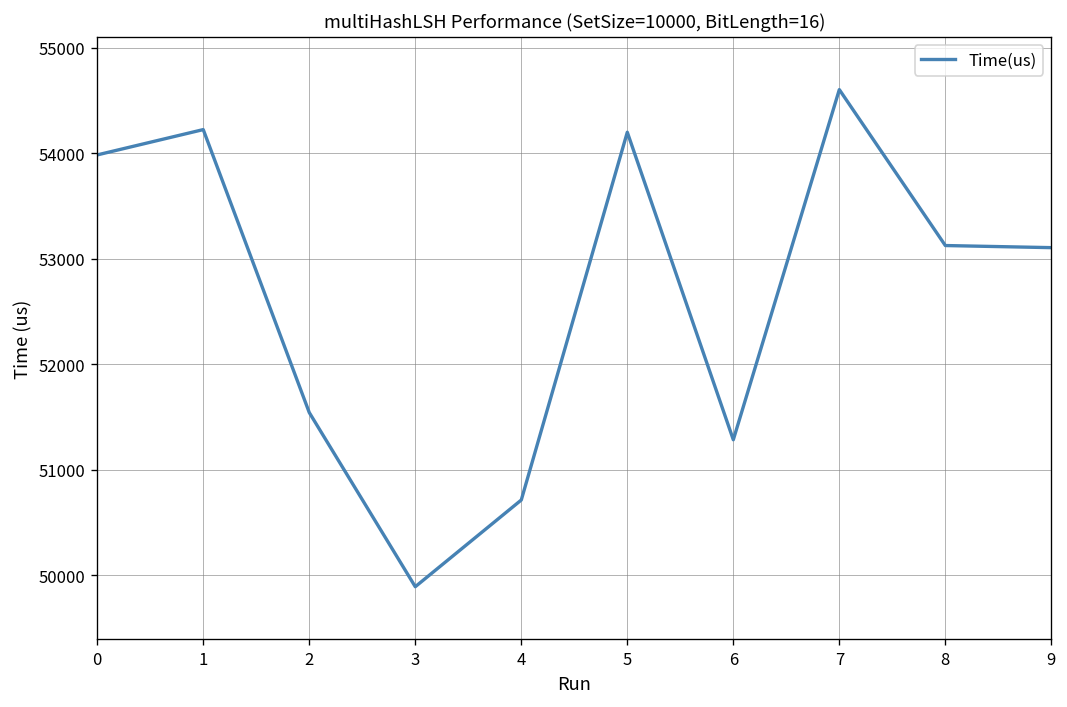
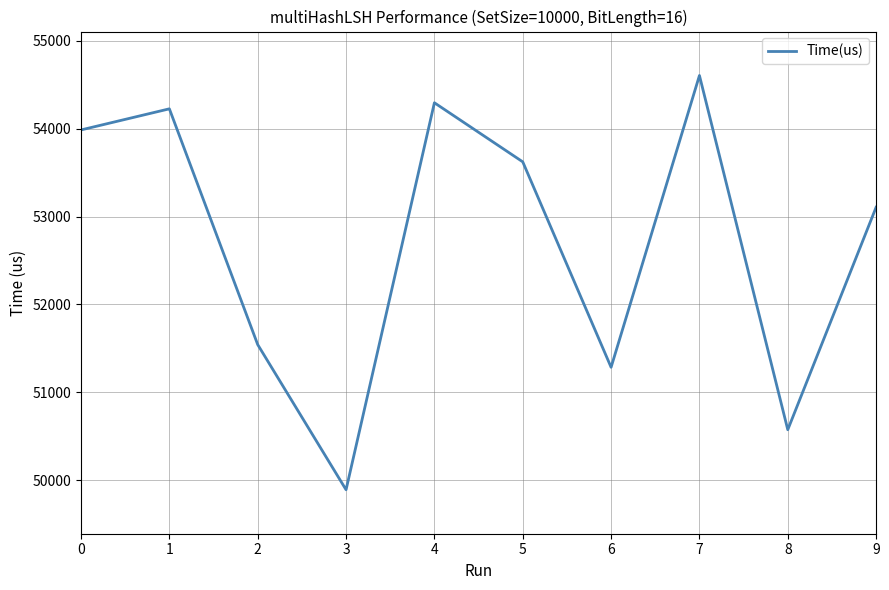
  {
    "0": 54000,
    "1": 54200,
    "2": 51500,
    "3": 49900,
-   "4": 50700,
-   "5": 54200,
+   "4": 54300,
+   "5": 53600,
    "6": 51300,
    "7": 54600,
-   "8": 53100,
+   "8": 50600,
    "9": 53100
  }
